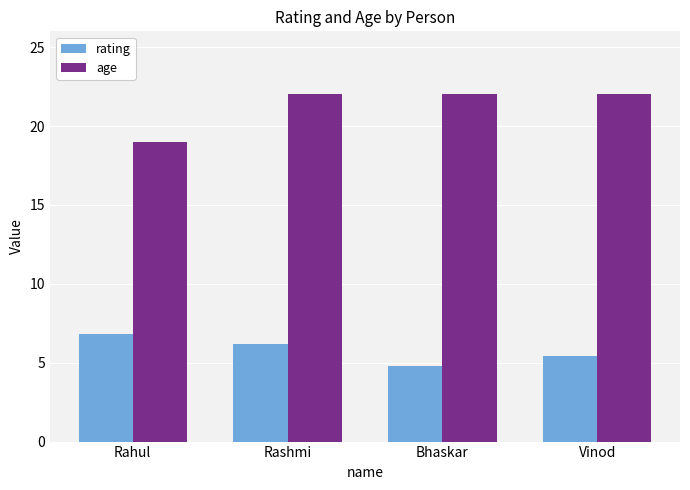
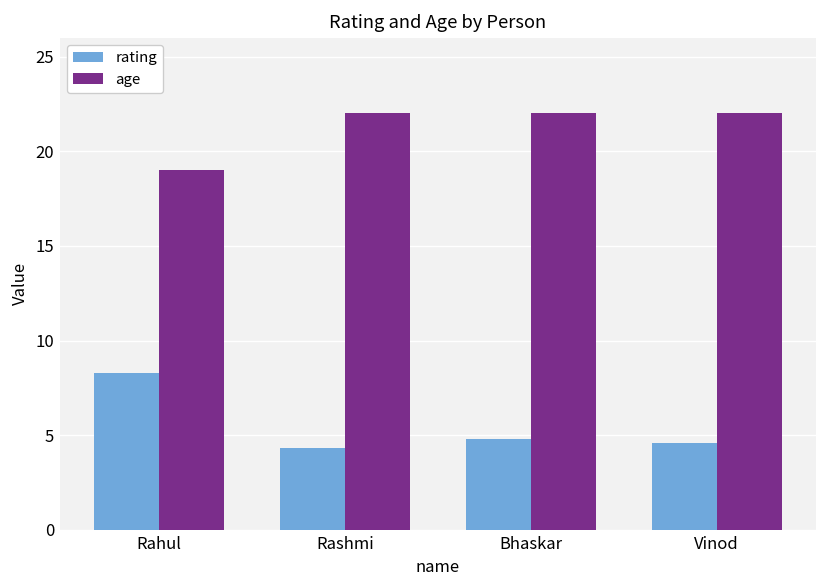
  {
    "rating": {
-     "Rahul": 6.8,
-     "Rashmi": 6.2,
+     "Rahul": 8.3,
+     "Rashmi": 4.3,
      "Bhaskar": 4.8,
-     "Vinod": 5.4
+     "Vinod": 4.6
    },
    "age": {
      "Rahul": 19.0,
      "Rashmi": 22.0,
      "Bhaskar": 22.0,
      "Vinod": 22.0
    }
  }
